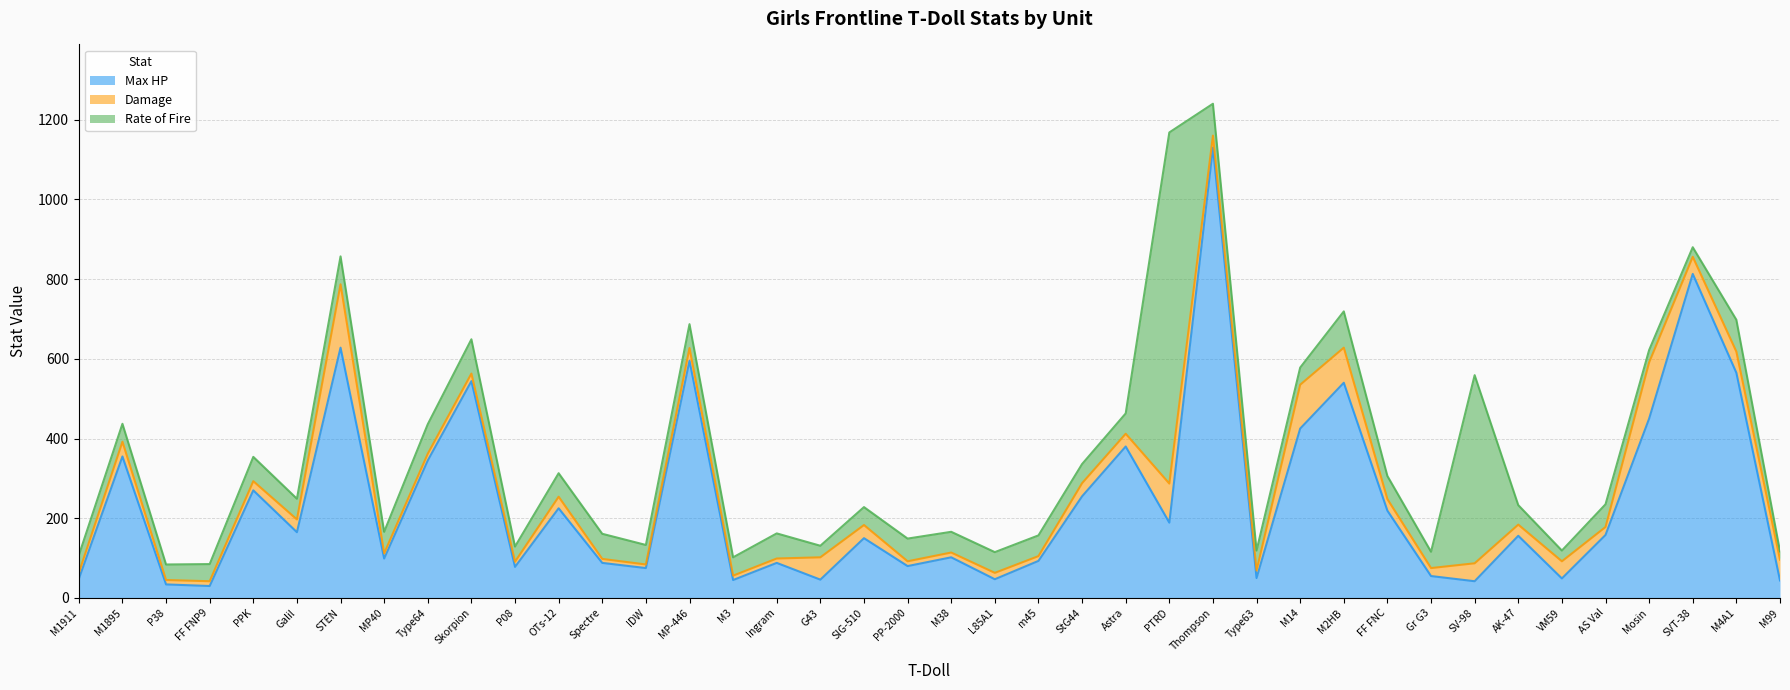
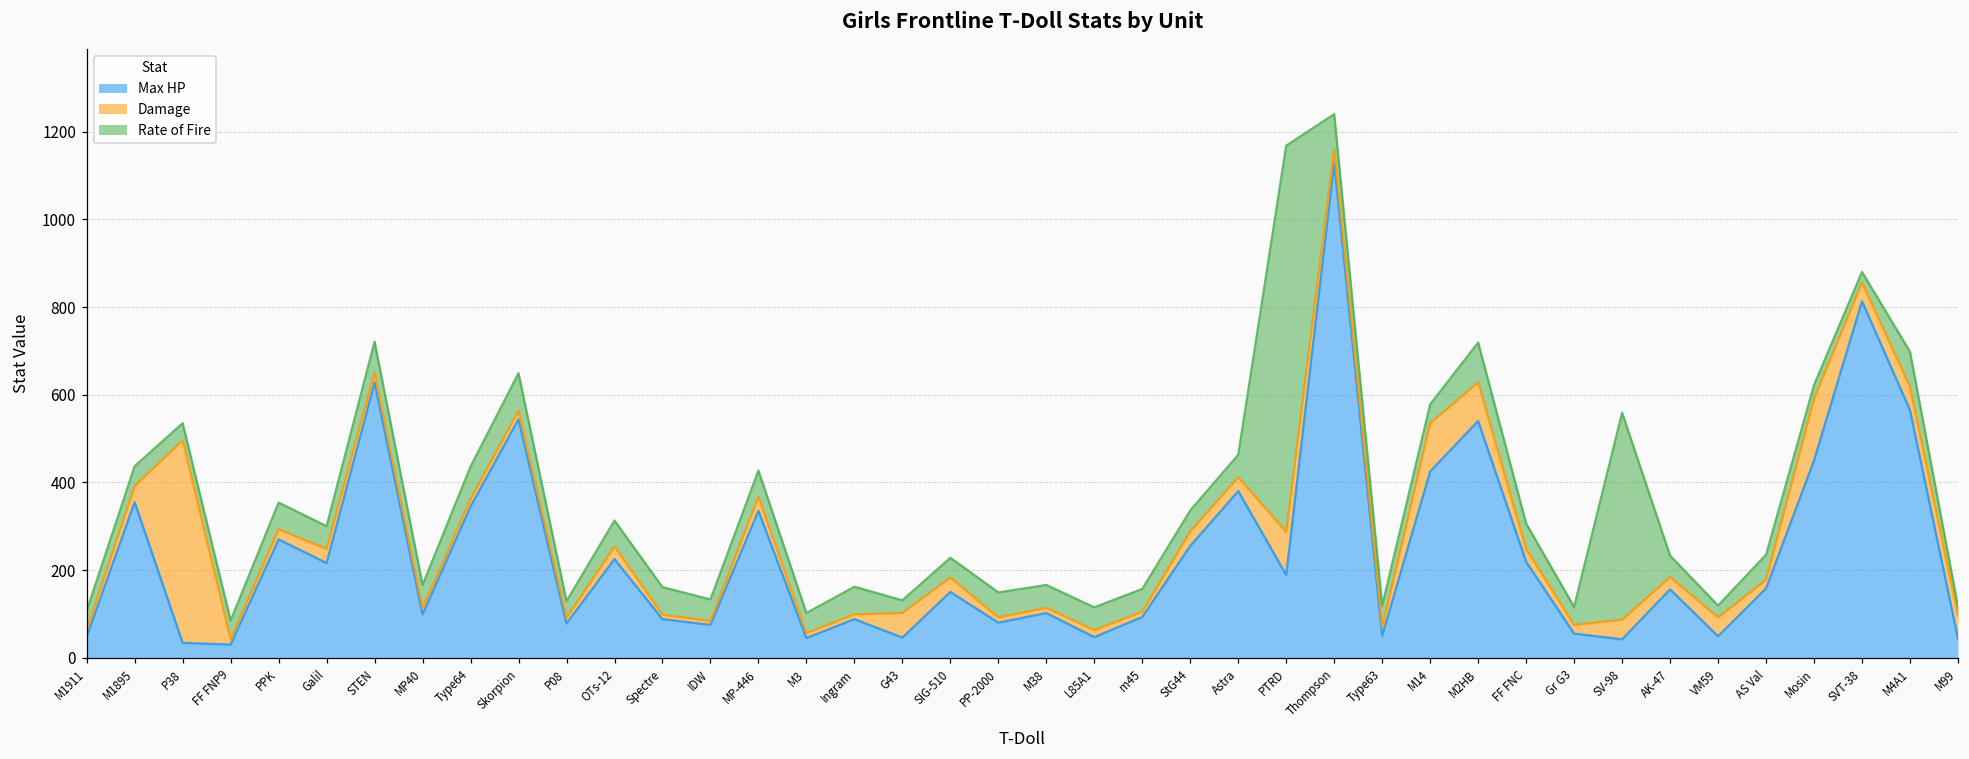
  {
    "Max HP": {
      "M1911": 50,
      "M1895": 360,
      "P38": 30,
      "FF FNP9": 30,
      "PPK": 270,
-     "Galil": 170,
+     "Galil": 220,
      "STEN": 630,
      "MP40": 100,
      "Type64": 350,
      "Skorpion": 540,
      "P08": 80,
      "OTs-12": 230,
      "Spectre": 90,
      "IDW": 80,
-     "MP-446": 600,
+     "MP-446": 340,
      "M3": 50,
      "Ingram": 90,
      "G43": 50,
      "SIG-510": 150,
      "PP-2000": 80,
      "M38": 100,
      "L85A1": 50,
      "m45": 90,
      "StG44": 260,
      "Astra": 380,
      "PTRD": 190,
      "Thompson": 1130,
      "Type63": 50,
      "M14": 430,
      "M2HB": 540,
      "FF FNC": 220,
      "Gr G3": 60,
      "SV-98": 40,
      "AK-47": 160,
      "VM59": 50,
      "AS Val": 160,
      "Mosin": 450,
      "SVT-38": 810,
      "M4A1": 570,
      "M99": 40
    },
    "Damage": {
      "M1911": 20,
      "M1895": 40,
-     "P38": 10,
+     "P38": 460,
      "FF FNP9": 10,
      "PPK": 20,
      "Galil": 30,
-     "STEN": 160,
+     "STEN": 20,
      "MP40": 10,
      "Type64": 20,
      "Skorpion": 20,
      "P08": 10,
      "OTs-12": 30,
      "Spectre": 10,
      "IDW": 10,
      "MP-446": 30,
      "M3": 10,
      "Ingram": 10,
      "G43": 60,
      "SIG-510": 30,
      "PP-2000": 10,
      "M38": 10,
      "L85A1": 20,
      "m45": 10,
      "StG44": 30,
      "Astra": 30,
      "PTRD": 100,
      "Thompson": 30,
      "Type63": 20,
      "M14": 110,
      "M2HB": 90,
      "FF FNC": 30,
      "Gr G3": 20,
      "SV-98": 50,
      "AK-47": 30,
      "VM59": 40,
      "AS Val": 20,
      "Mosin": 140,
      "SVT-38": 40,
      "M4A1": 50,
      "M99": 50
    },
    "Rate of Fire": {
      "M1911": 40,
      "M1895": 50,
      "P38": 40,
      "FF FNP9": 40,
      "PPK": 60,
      "Galil": 50,
      "STEN": 70,
      "MP40": 50,
      "Type64": 70,
      "Skorpion": 90,
      "P08": 40,
      "OTs-12": 60,
      "Spectre": 60,
      "IDW": 50,
      "MP-446": 60,
      "M3": 50,
      "Ingram": 60,
      "G43": 30,
      "SIG-510": 50,
      "PP-2000": 60,
      "M38": 50,
      "L85A1": 50,
      "m45": 50,
      "StG44": 50,
      "Astra": 50,
      "PTRD": 880,
      "Thompson": 80,
      "Type63": 50,
      "M14": 40,
      "M2HB": 90,
      "FF FNC": 60,
      "Gr G3": 40,
      "SV-98": 470,
      "AK-47": 50,
      "VM59": 30,
      "AS Val": 60,
      "Mosin": 30,
      "SVT-38": 20,
      "M4A1": 80,
      "M99": 20
    }
  }
